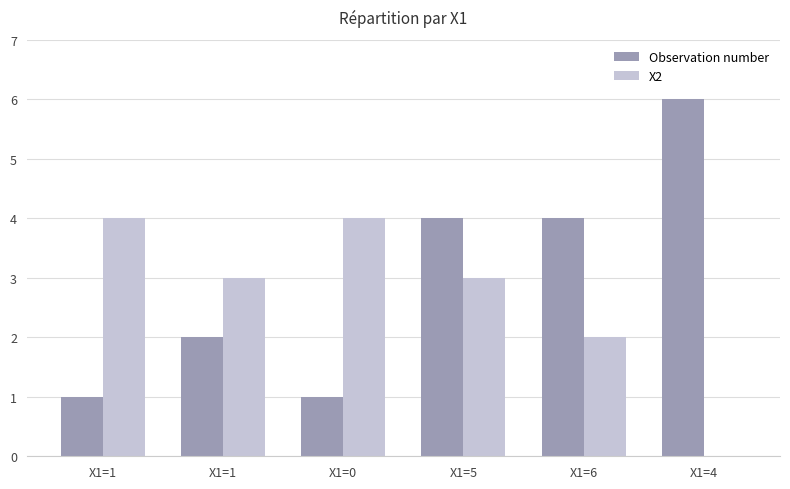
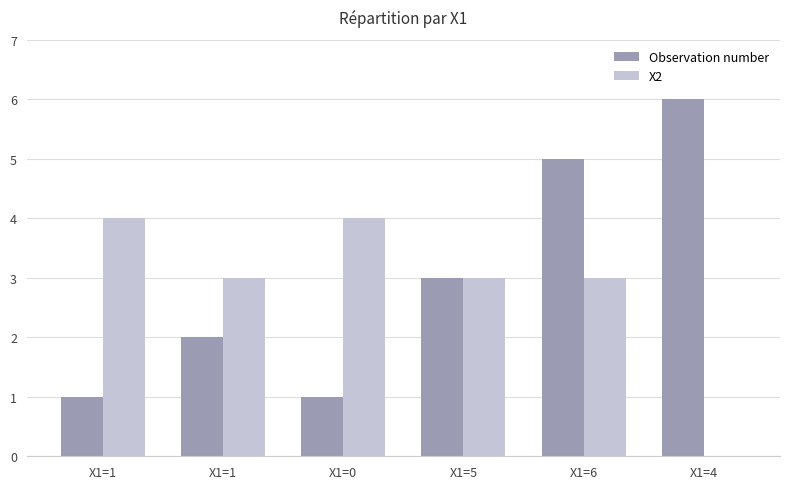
  {
    "Observation number": {
      "X1=0": 1,
-     "X1=5": 4,
-     "X1=6": 4,
+     "X1=5": 3,
+     "X1=6": 5,
      "X1=4": 6
    },
    "X2": {
      "X1=0": 4,
      "X1=5": 3,
-     "X1=6": 2,
+     "X1=6": 3,
      "X1=4": 0
    }
  }
